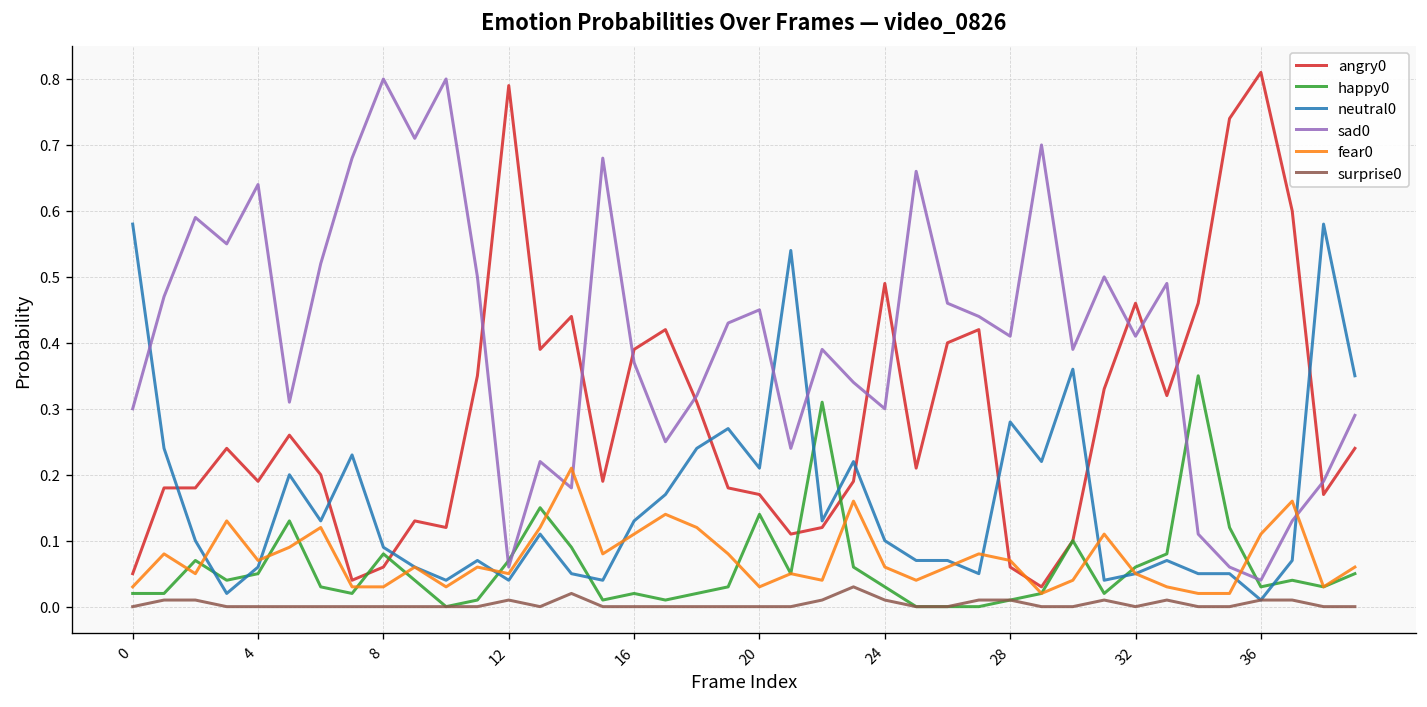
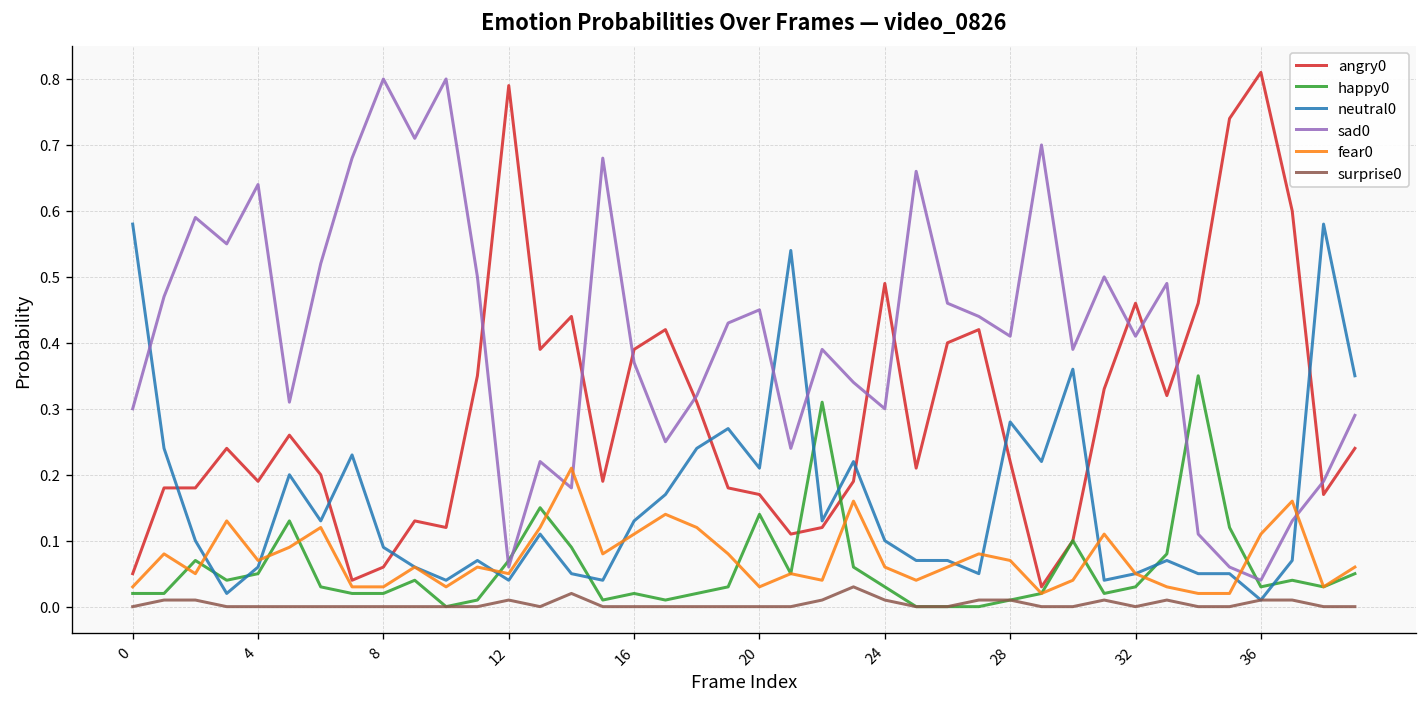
  {
    "angry0": {
      "0": 0.05,
      "4": 0.19,
      "8": 0.06,
      "12": 0.79,
      "16": 0.39,
      "20": 0.17,
      "24": 0.49,
-     "28": 0.06,
+     "28": 0.22,
      "32": 0.46,
      "36": 0.81
    },
    "happy0": {
      "0": 0.02,
      "4": 0.05,
-     "8": 0.08,
+     "8": 0.02,
      "12": 0.07,
      "16": 0.02,
      "20": 0.14,
      "24": 0.03,
-     "32": 0.06,
+     "32": 0.03,
      "36": 0.03
    },
    "neutral0": {
      "0": 0.58,
      "4": 0.06,
      "8": 0.09,
      "12": 0.04,
      "16": 0.13,
      "20": 0.21,
      "24": 0.10,
      "28": 0.28
    },
    "sad0": {
      "0": 0.30,
      "4": 0.64,
      "8": 0.80,
      "12": 0.06,
      "16": 0.37,
      "20": 0.45,
      "24": 0.30,
      "28": 0.41,
      "32": 0.41,
      "36": 0.04
    },
    "fear0": {
      "0": 0.03,
      "4": 0.07,
      "8": 0.03,
      "12": 0.05,
      "16": 0.11,
      "20": 0.03,
      "24": 0.06,
      "28": 0.07,
      "36": 0.11
    },
    "surprise0": {
      "0": 0.00,
      "4": 0.00,
      "8": 0.00,
      "12": 0.01,
      "16": 0.00,
      "20": 0.00,
      "24": 0.01,
      "32": 0.00
    }
  }
